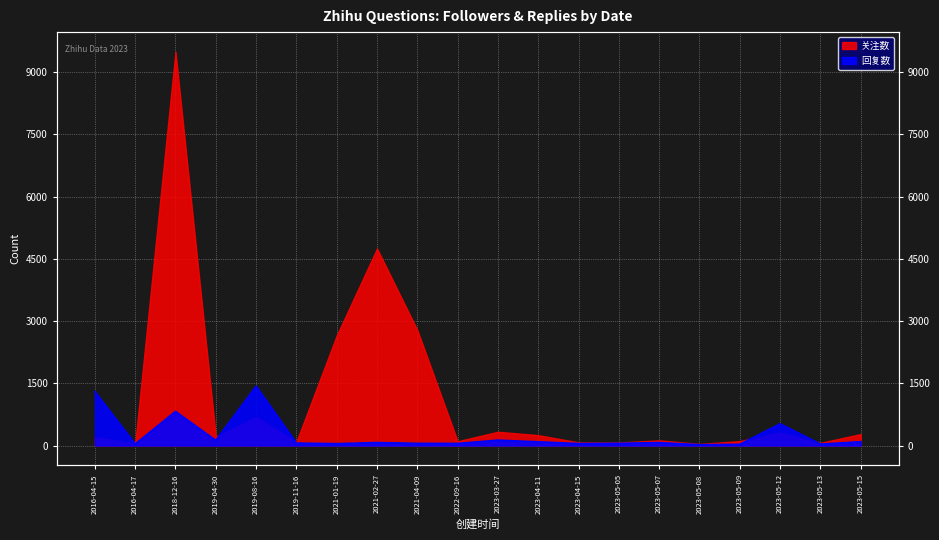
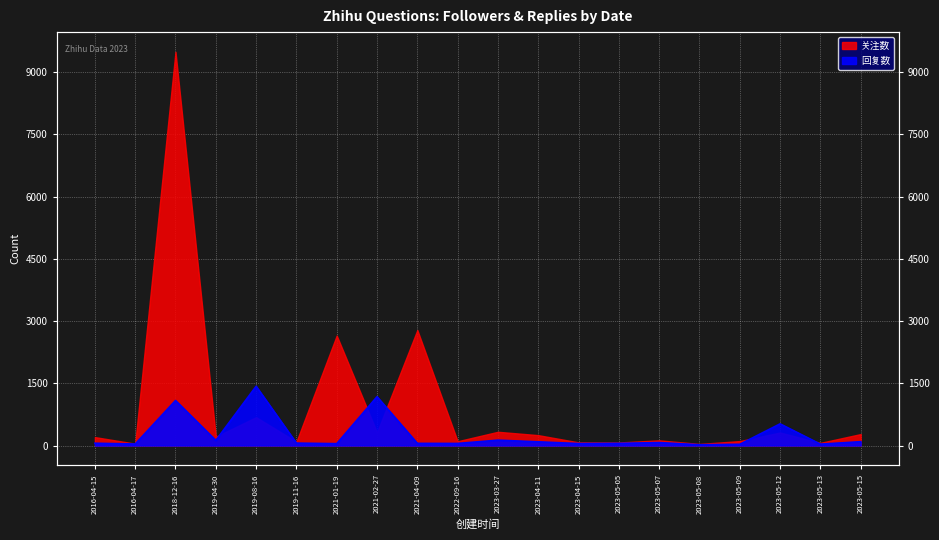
  {
    "回复数": {
-     "2016-04-15": 1300,
-     "2018-12-16": 800,
+     "2016-04-15": 100,
+     "2018-12-16": 1100,
      "2019-04-30": 100,
      "2019-08-16": 1400,
      "2021-01-19": 0,
-     "2021-02-27": 100,
+     "2021-02-27": 1200,
      "2021-04-09": 100,
      "2023-03-27": 100,
      "2023-04-11": 100,
      "2023-05-09": 0,
      "2023-05-12": 500,
      "2023-05-15": 100
    },
    "关注数": {
      "2016-04-15": 200,
      "2018-12-16": 9500,
      "2019-04-30": 200,
      "2019-08-16": 700,
      "2021-01-19": 2700,
-     "2021-02-27": 4800,
+     "2021-02-27": 300,
      "2021-04-09": 2800,
      "2023-03-27": 300,
      "2023-04-11": 300,
      "2023-05-09": 100,
      "2023-05-12": 300,
      "2023-05-15": 300
    }
  }
